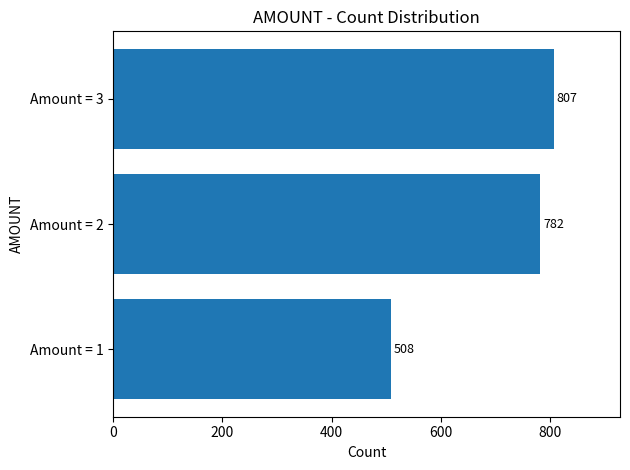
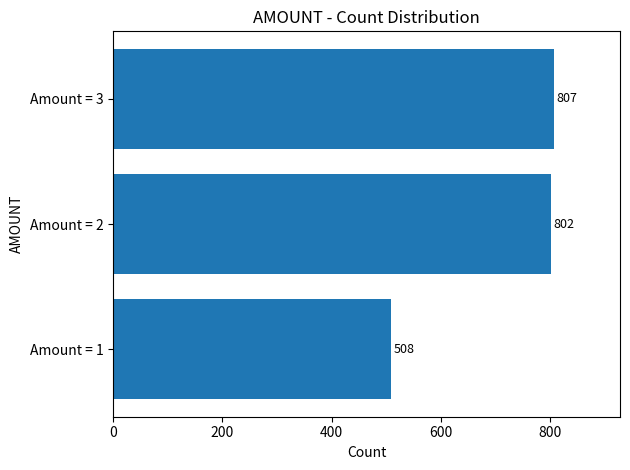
  {
    "Amount = 3": 807,
-   "Amount = 2": 782,
+   "Amount = 2": 802,
    "Amount = 1": 508
  }
